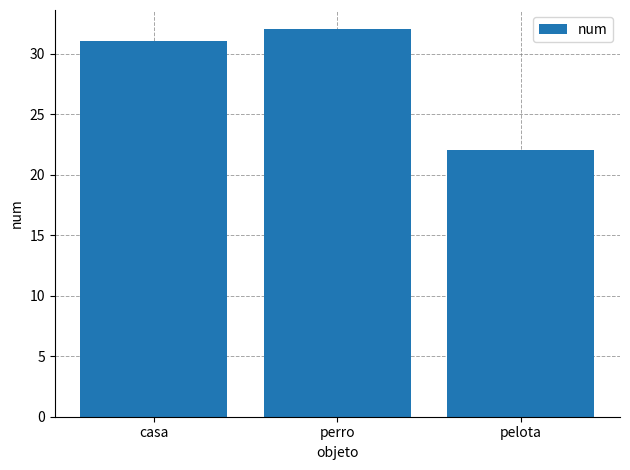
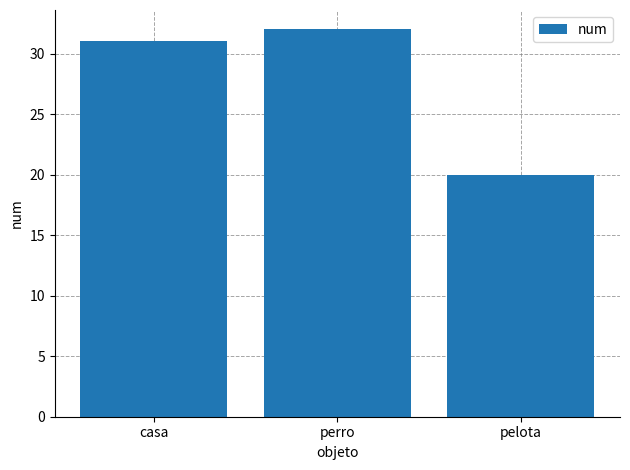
  {
    "casa": 31,
    "perro": 32,
-   "pelota": 22
+   "pelota": 20
  }
